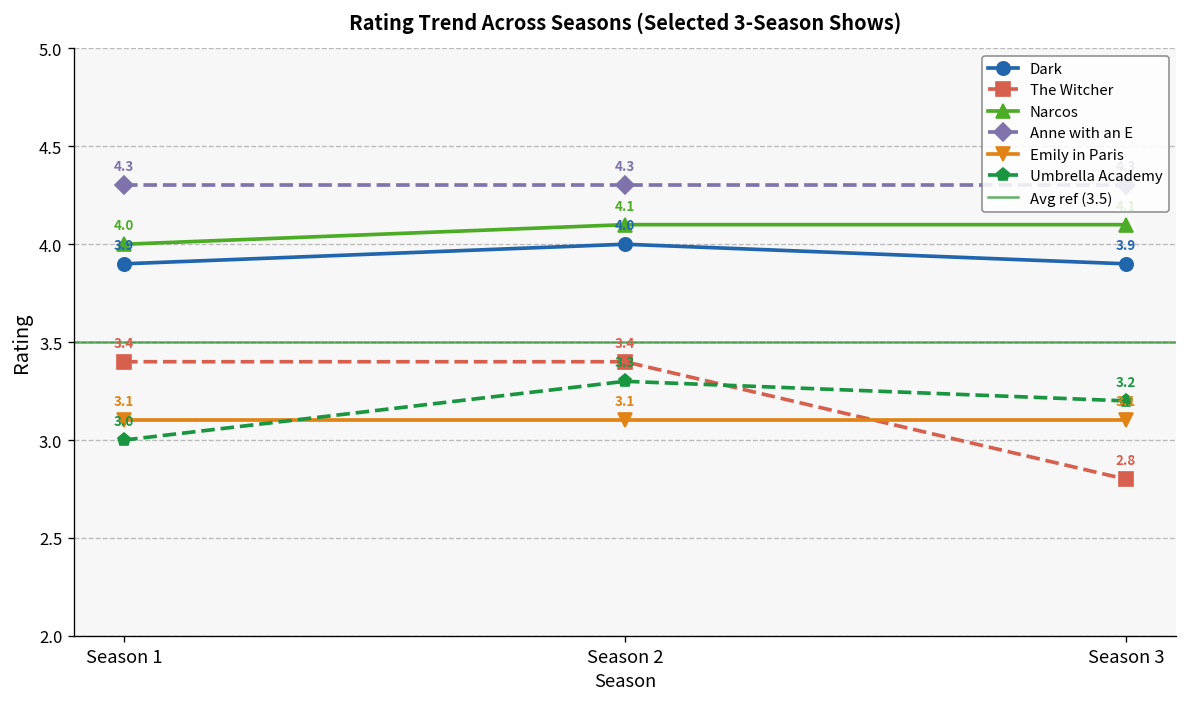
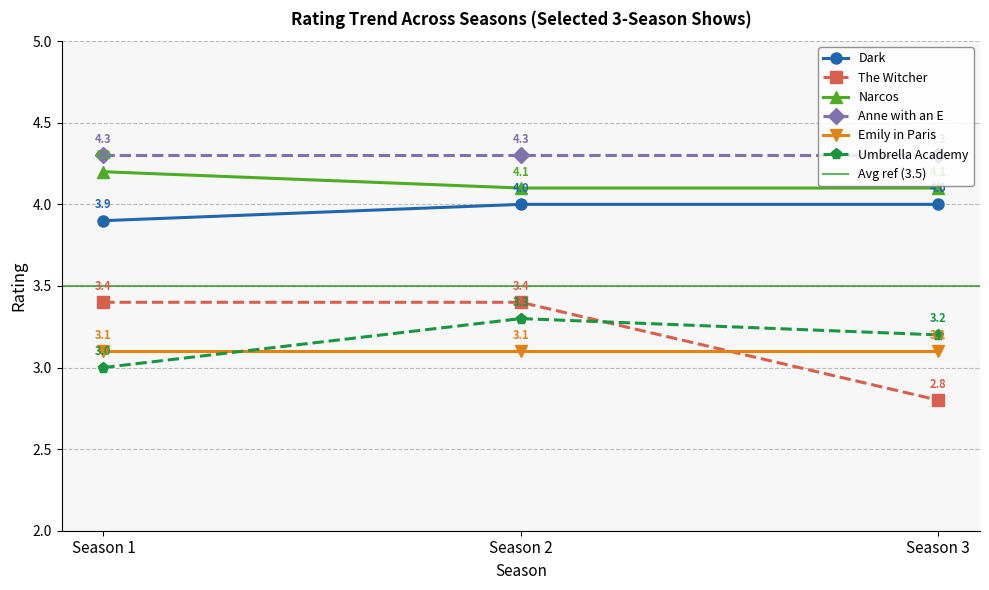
  {
    "Dark": {
-     "Season 3": 3.9
+     "Season 3": 4.0
    },
    "The Witcher": {
      "Season 1": 3.4,
      "Season 2": 3.4,
      "Season 3": 2.8
    },
    "Narcos": {
-     "Season 1": 4.0,
+     "Season 1": 4.2,
      "Season 2": 4.1
    },
    "Anne with an E": {
      "Season 1": 4.3,
      "Season 2": 4.3
    },
    "Emily in Paris": {
      "Season 1": 3.1,
      "Season 2": 3.1
    },
    "Umbrella Academy": {
      "Season 3": 3.2
    }
  }
